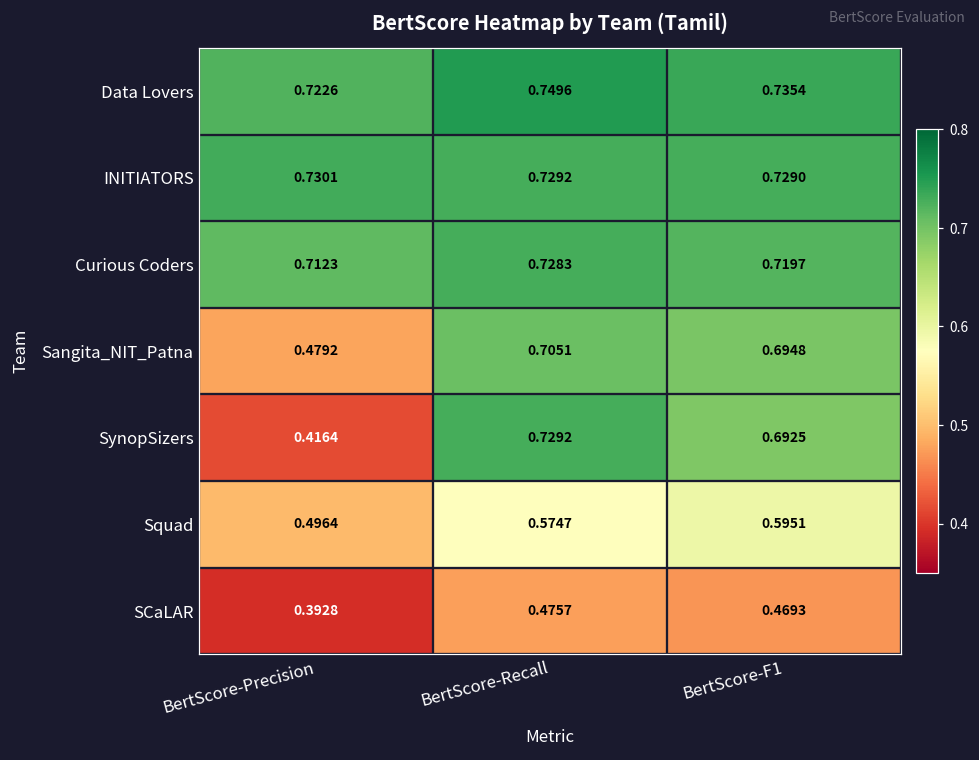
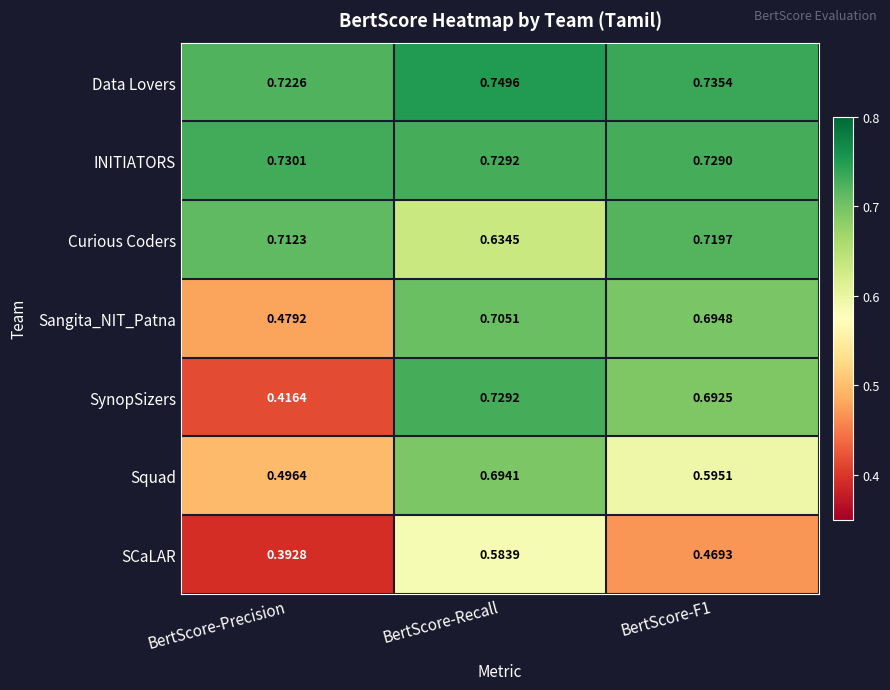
  {
    "Data Lovers": {
      "BertScore-Precision": 0.7226,
      "BertScore-Recall": 0.7496,
      "BertScore-F1": 0.7354
    },
    "INITIATORS": {
      "BertScore-Precision": 0.7301,
      "BertScore-Recall": 0.7292,
      "BertScore-F1": 0.7290
    },
    "Curious Coders": {
      "BertScore-Precision": 0.7123,
-     "BertScore-Recall": 0.7283,
+     "BertScore-Recall": 0.6345,
      "BertScore-F1": 0.7197
    },
    "Sangita_NIT_Patna": {
      "BertScore-Precision": 0.4792,
      "BertScore-Recall": 0.7051,
      "BertScore-F1": 0.6948
    },
    "SynopSizers": {
      "BertScore-Precision": 0.4164,
      "BertScore-Recall": 0.7292,
      "BertScore-F1": 0.6925
    },
    "Squad": {
      "BertScore-Precision": 0.4964,
-     "BertScore-Recall": 0.5747,
+     "BertScore-Recall": 0.6941,
      "BertScore-F1": 0.5951
    },
    "SCaLAR": {
      "BertScore-Precision": 0.3928,
-     "BertScore-Recall": 0.4757,
+     "BertScore-Recall": 0.5839,
      "BertScore-F1": 0.4693
    }
  }
